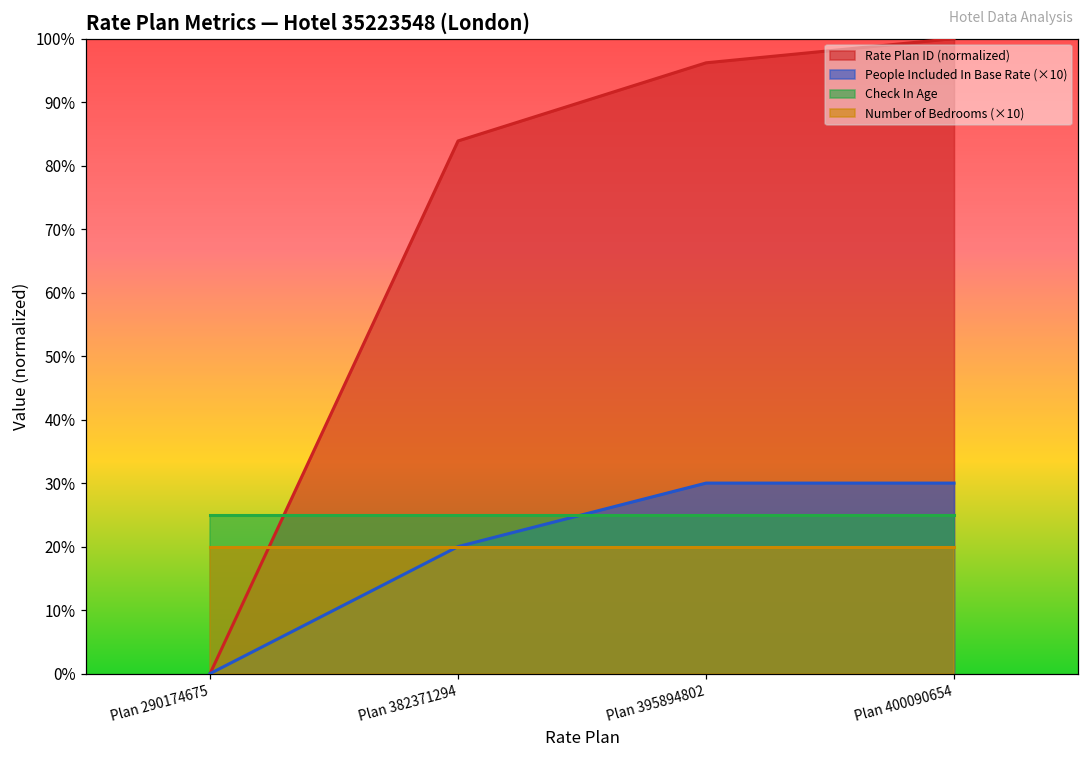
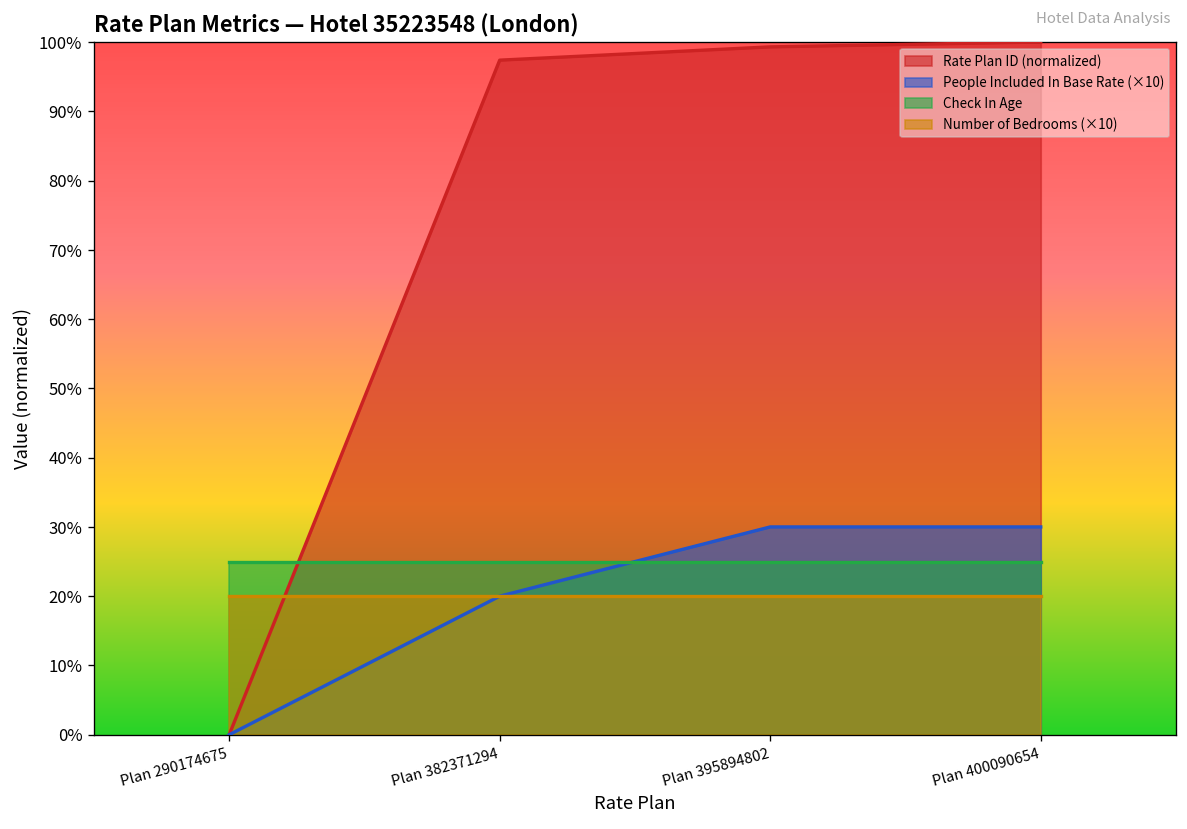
  {
    "Rate Plan ID (normalized)": {
-     "Plan 382371294": "84%",
-     "Plan 395894802": "96%",
+     "Plan 382371294": "97%",
+     "Plan 395894802": "99%",
      "Plan 400090654": "100%"
    },
    "People Included In Base Rate (×10)": {
      "Plan 395894802": "30%",
      "Plan 400090654": "30%"
    },
    "Check In Age": {
      "Plan 290174675": "25%",
      "Plan 382371294": "25%",
      "Plan 395894802": "25%",
      "Plan 400090654": "25%"
    },
    "Number of Bedrooms (×10)": {
      "Plan 290174675": "20%",
      "Plan 395894802": "20%",
      "Plan 400090654": "20%"
    }
  }
